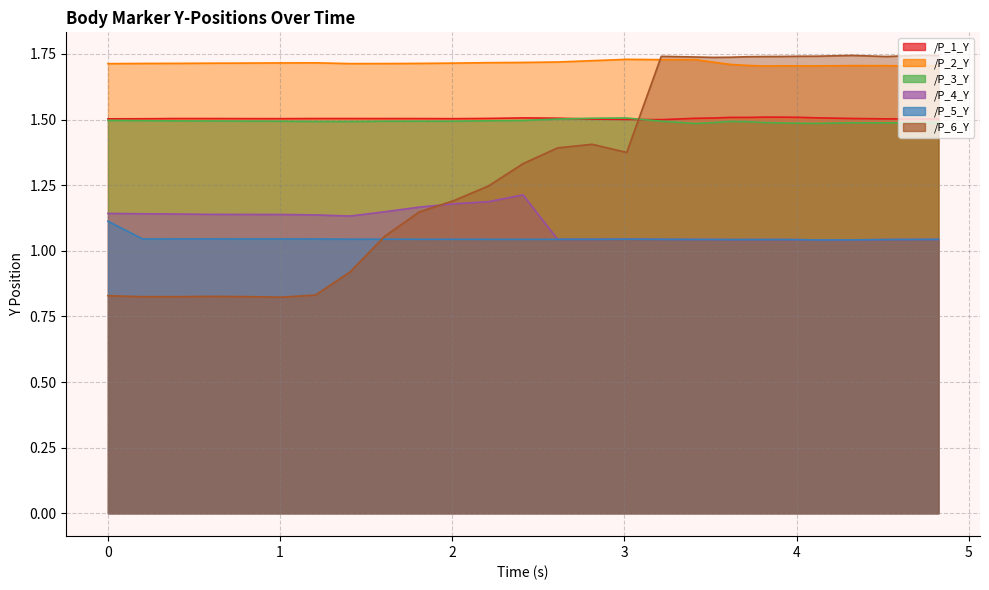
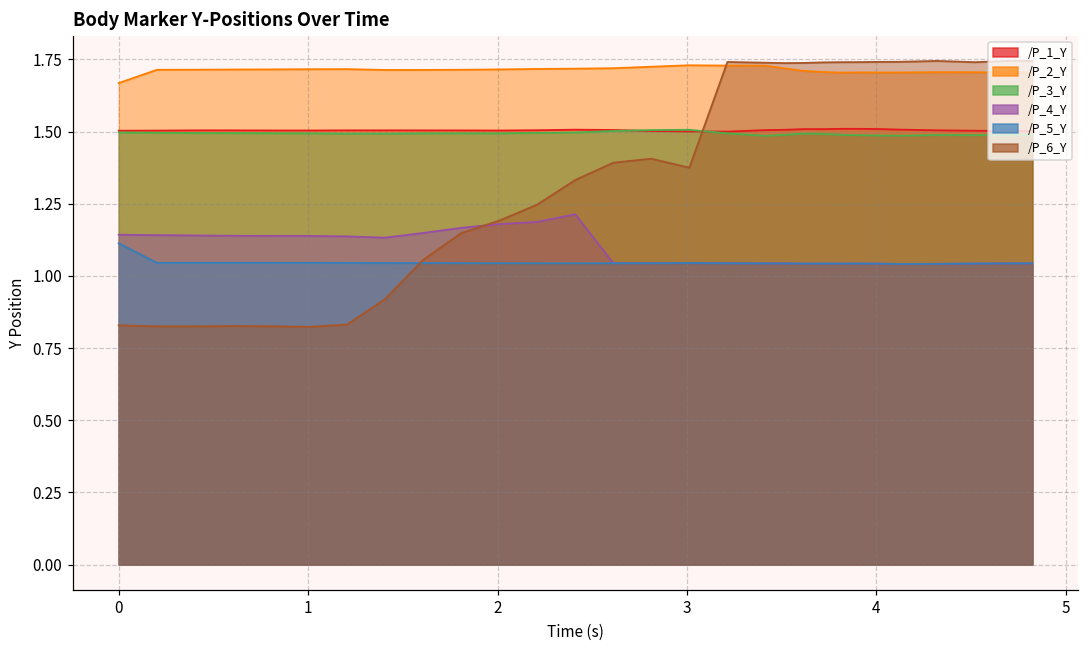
  {
    "/P_2_Y": {
-     "0": 1.71
+     "0": 1.67
    },
    "/P_4_Y": {
      "0": 1.14
    },
    "/P_5_Y": {
      "0": 1.11
    }
  }
